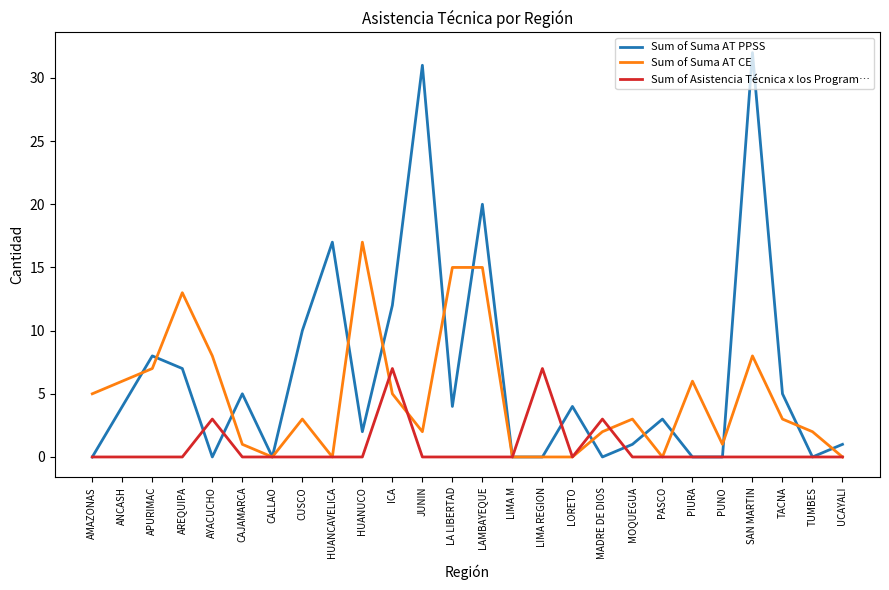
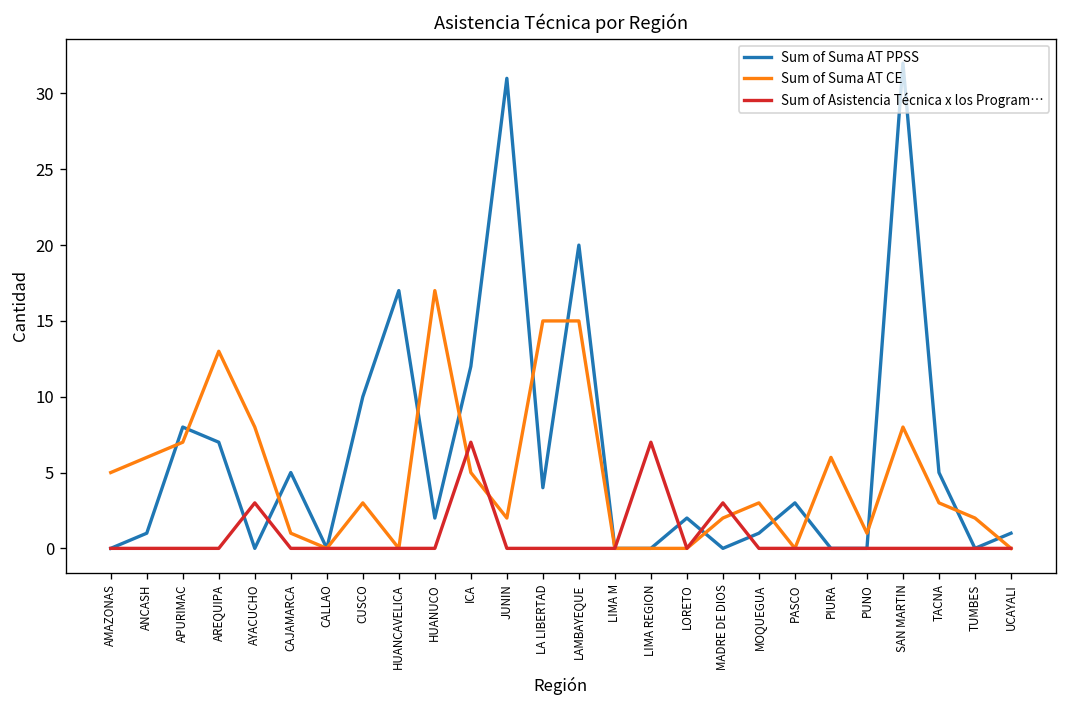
  {
    "Sum of Suma AT PPSS": {
-     "ANCASH": 4,
+     "ANCASH": 1,
      "APURIMAC": 8,
      "AREQUIPA": 7,
      "AYACUCHO": 0,
      "CAJAMARCA": 5,
      "CUSCO": 10,
      "HUANCAVELICA": 17,
      "HUANUCO": 2,
      "ICA": 12,
      "JUNIN": 31,
      "LA LIBERTAD": 4,
      "LAMBAYEQUE": 20,
-     "LORETO": 4,
+     "LORETO": 2,
      "MADRE DE DIOS": 0,
      "MOQUEGUA": 1,
      "PASCO": 3,
      "TACNA": 5,
      "UCAYALI": 1
    },
    "Sum of Suma AT CE": {
      "AMAZONAS": 5,
      "ANCASH": 6,
      "APURIMAC": 7,
      "AREQUIPA": 13,
      "AYACUCHO": 8,
      "CAJAMARCA": 1,
      "CUSCO": 3,
      "HUANUCO": 17,
      "ICA": 5,
      "JUNIN": 2,
      "LA LIBERTAD": 15,
      "LAMBAYEQUE": 15,
      "MADRE DE DIOS": 2,
      "MOQUEGUA": 3,
      "PIURA": 6,
      "PUNO": 1,
      "SAN MARTIN": 8,
      "TACNA": 3,
      "TUMBES": 2
    },
    "Sum of Asistencia Técnica x los Program…": {
      "ANCASH": 0,
      "APURIMAC": 0,
      "AREQUIPA": 0,
      "AYACUCHO": 3,
      "CAJAMARCA": 0,
      "CUSCO": 0,
      "HUANUCO": 0,
      "ICA": 7,
      "JUNIN": 0,
      "LA LIBERTAD": 0,
      "LAMBAYEQUE": 0,
      "LIMA REGION": 7,
      "MADRE DE DIOS": 3,
      "MOQUEGUA": 0,
      "SAN MARTIN": 0,
      "TACNA": 0
    }
  }
